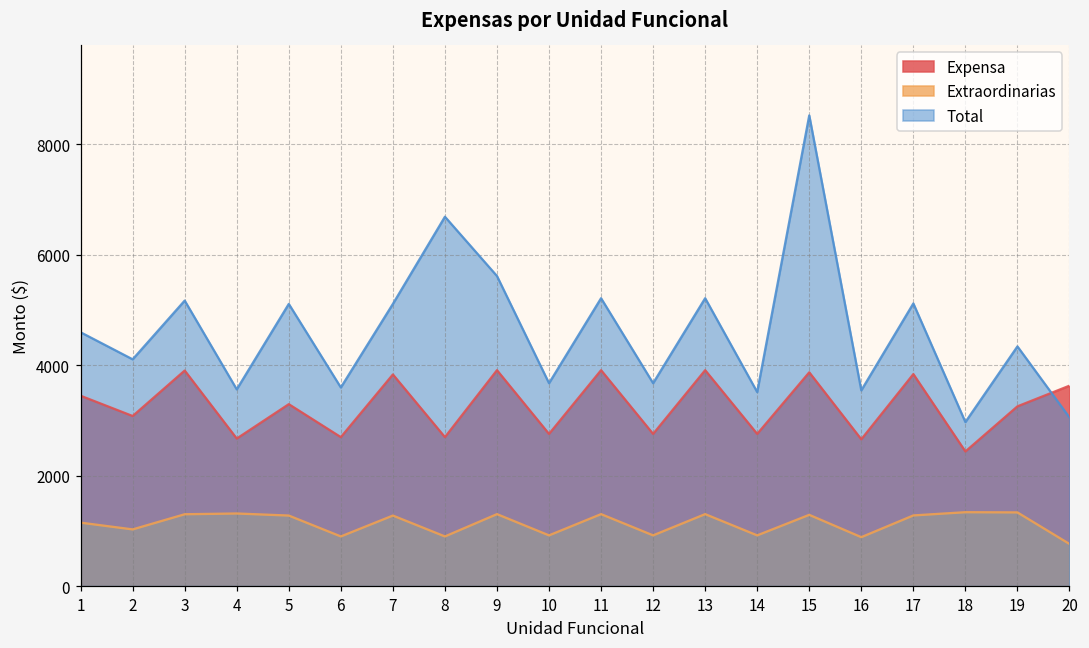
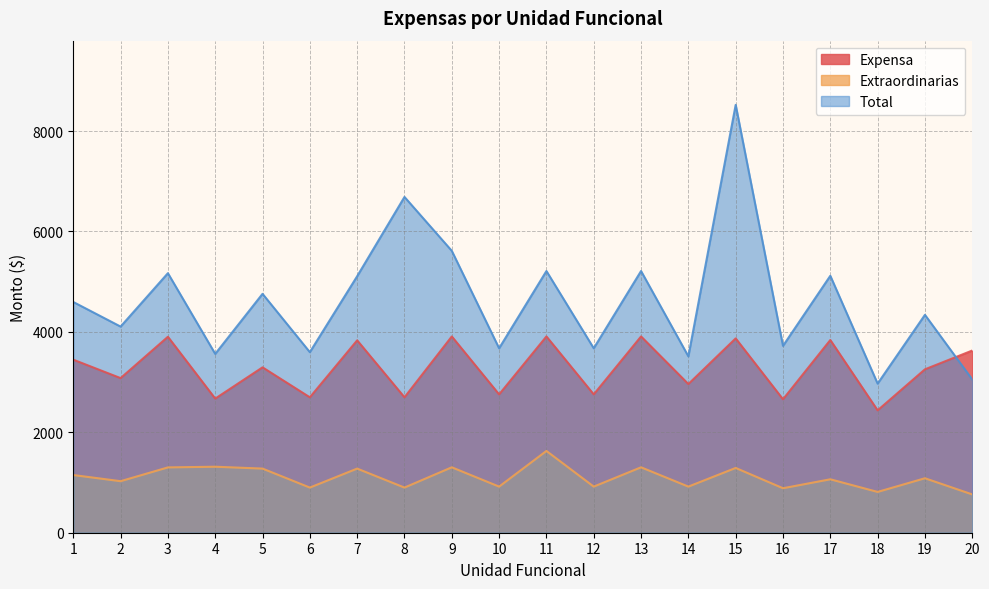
  {
    "Expensa": {
      "1": 3400,
      "2": 3100,
      "3": 3900,
      "4": 2700,
      "5": 3300,
      "6": 2700,
      "7": 3800,
      "8": 2700,
      "9": 3900,
      "10": 2800,
      "11": 3900,
      "12": 2800,
      "13": 3900,
-     "14": 2800,
+     "14": 3000,
      "15": 3900,
      "16": 2700,
      "17": 3800,
      "18": 2400,
      "19": 3300,
      "20": 3600
    },
    "Extraordinarias": {
      "1": 1100,
      "2": 1000,
      "3": 1300,
      "4": 1300,
      "5": 1300,
      "6": 900,
      "7": 1300,
      "8": 900,
      "9": 1300,
      "10": 900,
-     "11": 1300,
+     "11": 1600,
      "12": 900,
      "13": 1300,
      "14": 900,
      "15": 1300,
      "16": 900,
-     "17": 1300,
-     "18": 1300,
-     "19": 1300,
+     "17": 1100,
+     "18": 800,
+     "19": 1100,
      "20": 800
    },
    "Total": {
      "1": 4600,
      "2": 4100,
      "3": 5200,
      "4": 3600,
-     "5": 5100,
+     "5": 4800,
      "6": 3600,
      "7": 5100,
      "8": 6700,
      "9": 5600,
      "10": 3700,
      "11": 5200,
      "12": 3700,
      "13": 5200,
      "14": 3500,
      "15": 8500,
-     "16": 3500,
+     "16": 3700,
      "17": 5100,
      "18": 3000,
      "19": 4300,
      "20": 3100
    }
  }
